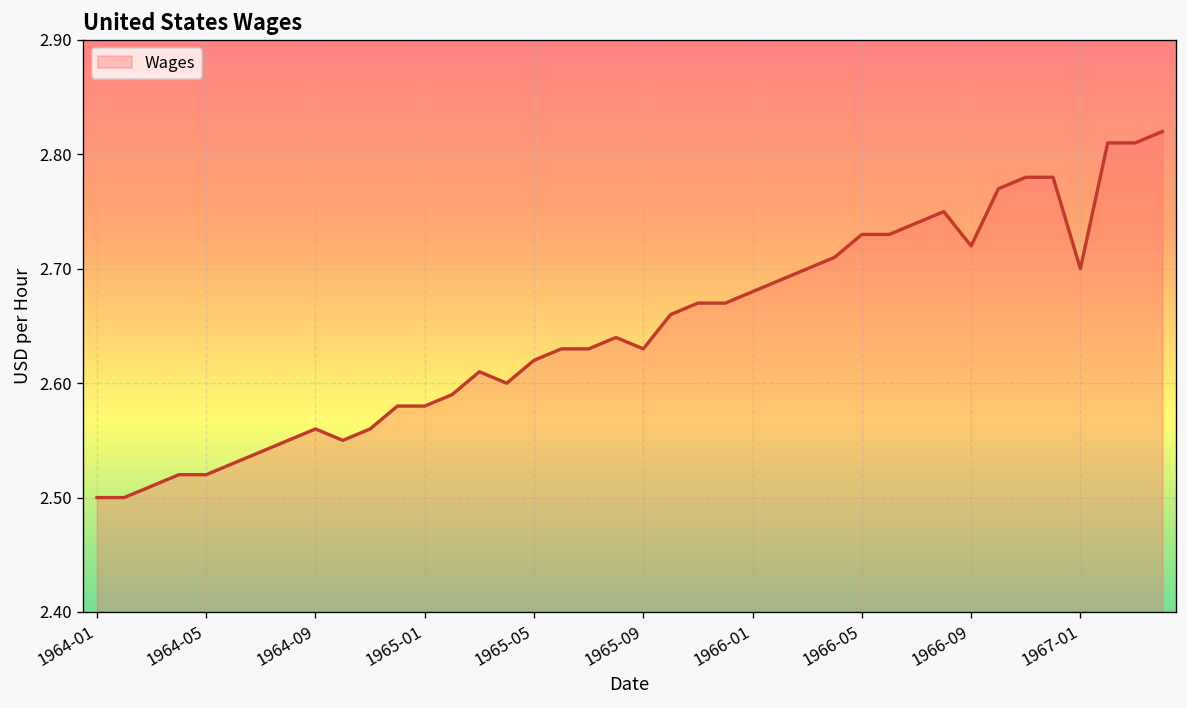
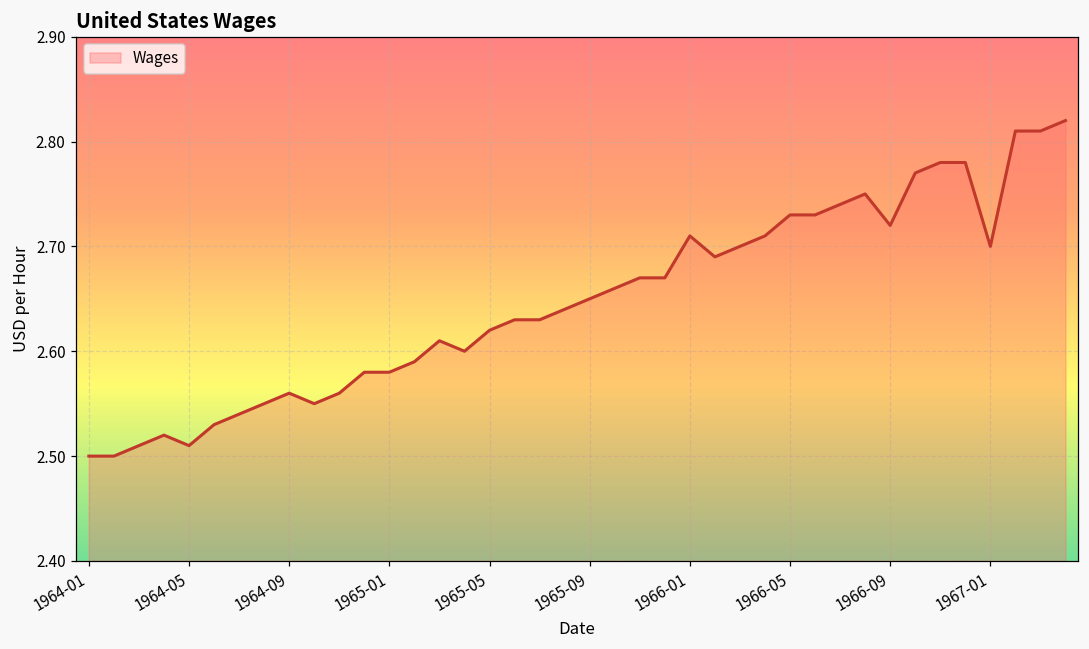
  {
    "1964-01": 2.50,
-   "1964-05": 2.52,
+   "1964-05": 2.51,
    "1964-09": 2.56,
    "1965-01": 2.58,
    "1965-05": 2.62,
-   "1965-09": 2.63,
-   "1966-01": 2.68,
+   "1965-09": 2.65,
+   "1966-01": 2.71,
    "1966-05": 2.73,
    "1966-09": 2.72,
    "1967-01": 2.70
  }
